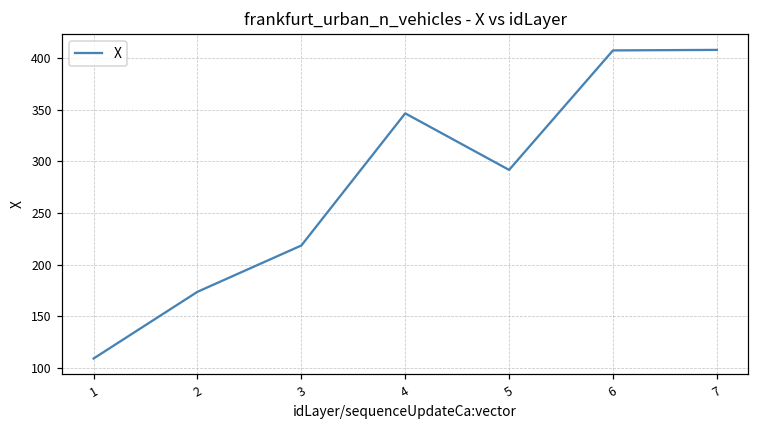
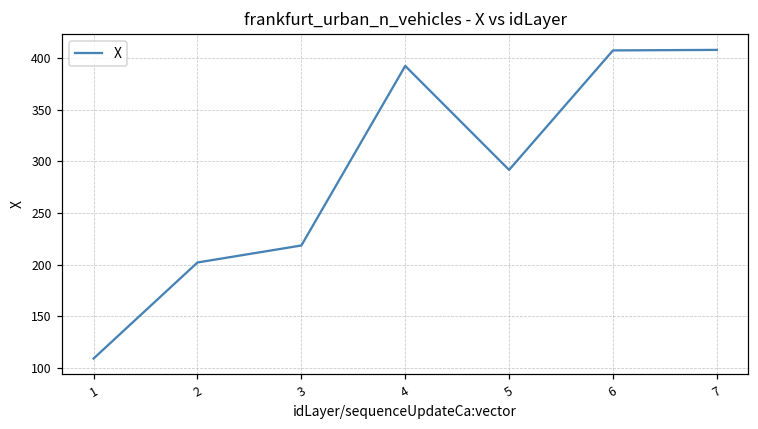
  {
    "1": 110,
-   "2": 170,
+   "2": 200,
    "3": 220,
-   "4": 350,
+   "4": 390,
    "5": 290,
    "6": 410,
    "7": 410
  }
